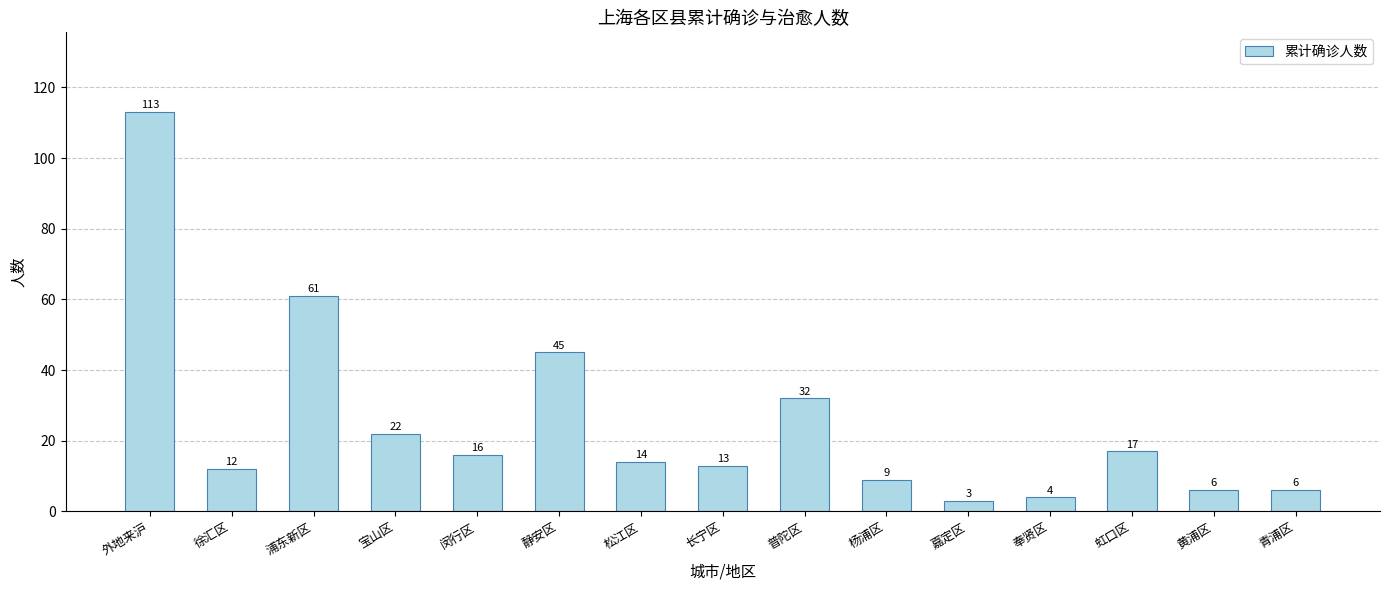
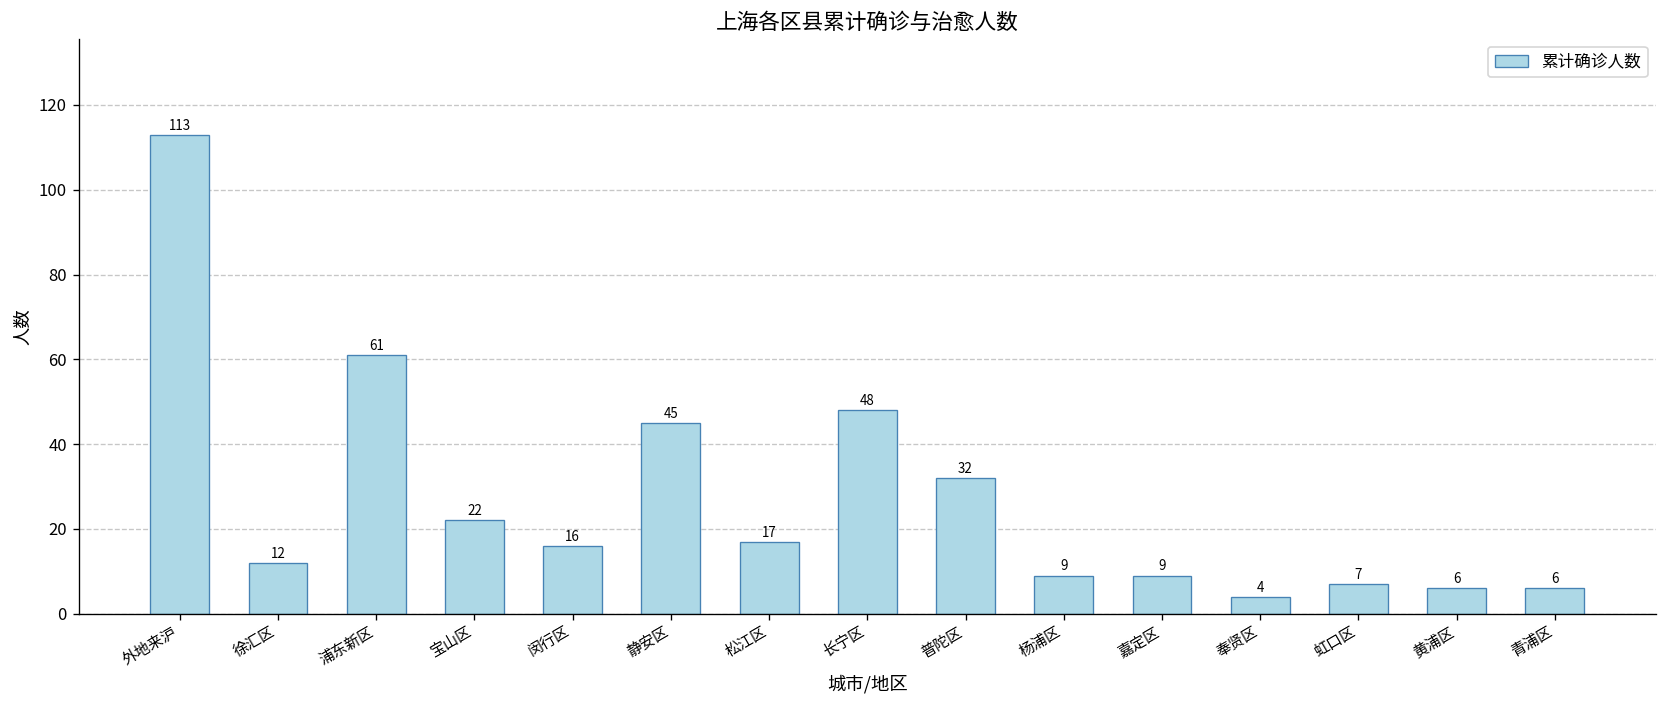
  {
    "外地来沪": 113,
    "徐汇区": 12,
    "浦东新区": 61,
    "宝山区": 22,
    "闵行区": 16,
    "静安区": 45,
-   "松江区": 14,
-   "长宁区": 13,
+   "松江区": 17,
+   "长宁区": 48,
    "普陀区": 32,
    "杨浦区": 9,
-   "嘉定区": 3,
+   "嘉定区": 9,
    "奉贤区": 4,
-   "虹口区": 17,
+   "虹口区": 7,
    "黄浦区": 6,
    "青浦区": 6
  }
